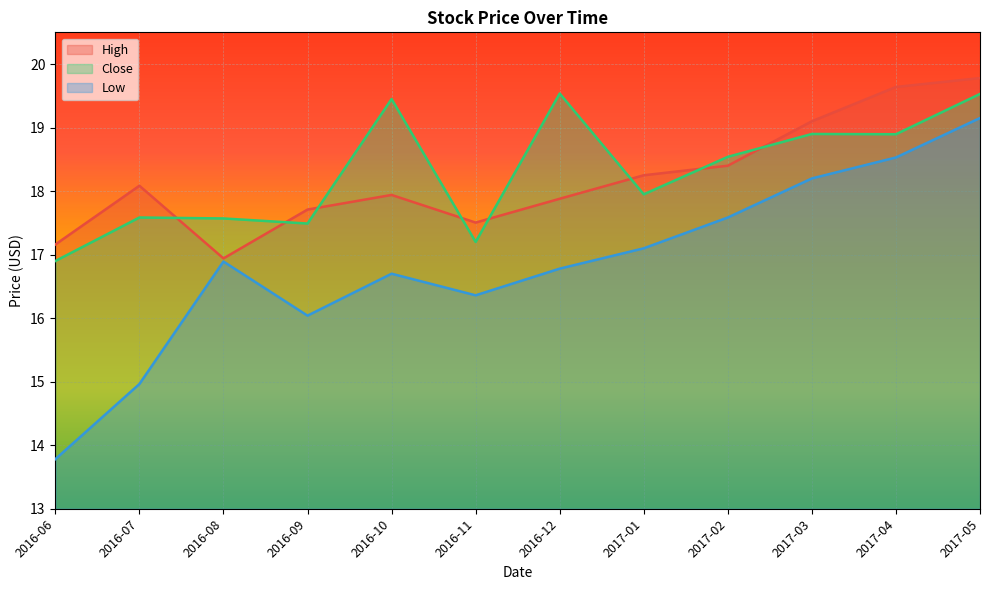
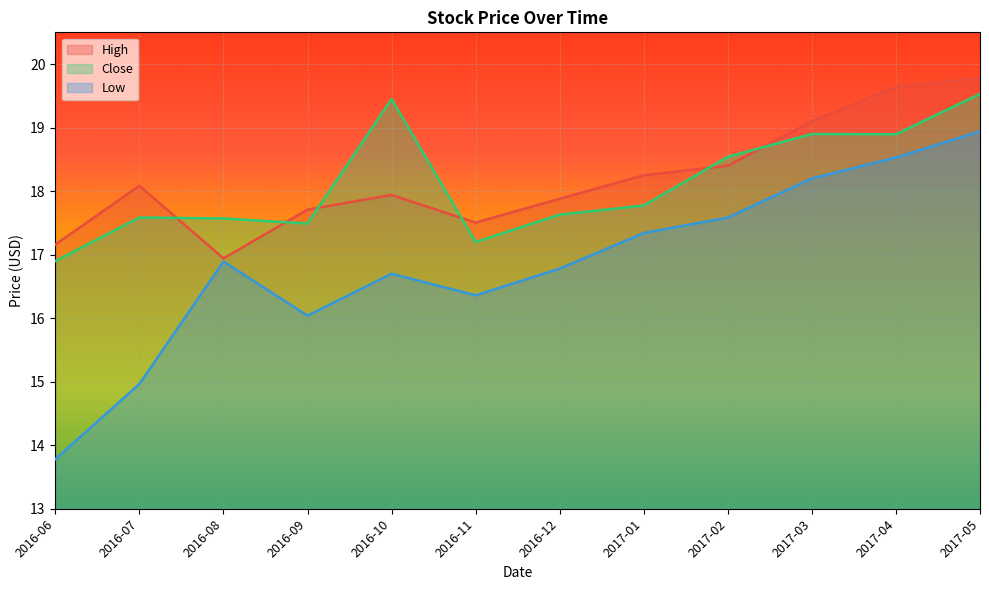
  {
    "High": {
      "2016-06": 17.2,
      "2016-07": 18.1,
      "2016-08": 16.9,
      "2016-09": 17.7,
      "2016-10": 17.9,
      "2016-11": 17.5,
      "2016-12": 17.9,
      "2017-01": 18.3,
      "2017-02": 18.4,
      "2017-03": 19.1,
      "2017-04": 19.6,
      "2017-05": 19.8
    },
    "Close": {
      "2016-06": 16.9,
      "2016-07": 17.6,
      "2016-08": 17.6,
      "2016-09": 17.5,
      "2016-10": 19.5,
      "2016-11": 17.2,
-     "2016-12": 19.5,
-     "2017-01": 18.0,
+     "2016-12": 17.6,
+     "2017-01": 17.8,
      "2017-02": 18.5,
      "2017-03": 18.9,
      "2017-04": 18.9,
      "2017-05": 19.5
    },
    "Low": {
      "2016-06": 13.8,
      "2016-07": 15.0,
      "2016-08": 16.9,
      "2016-09": 16.0,
      "2016-10": 16.7,
      "2016-11": 16.4,
      "2016-12": 16.8,
-     "2017-01": 17.1,
+     "2017-01": 17.3,
      "2017-02": 17.6,
      "2017-03": 18.2,
      "2017-04": 18.5,
-     "2017-05": 19.2
+     "2017-05": 18.9
    }
  }
